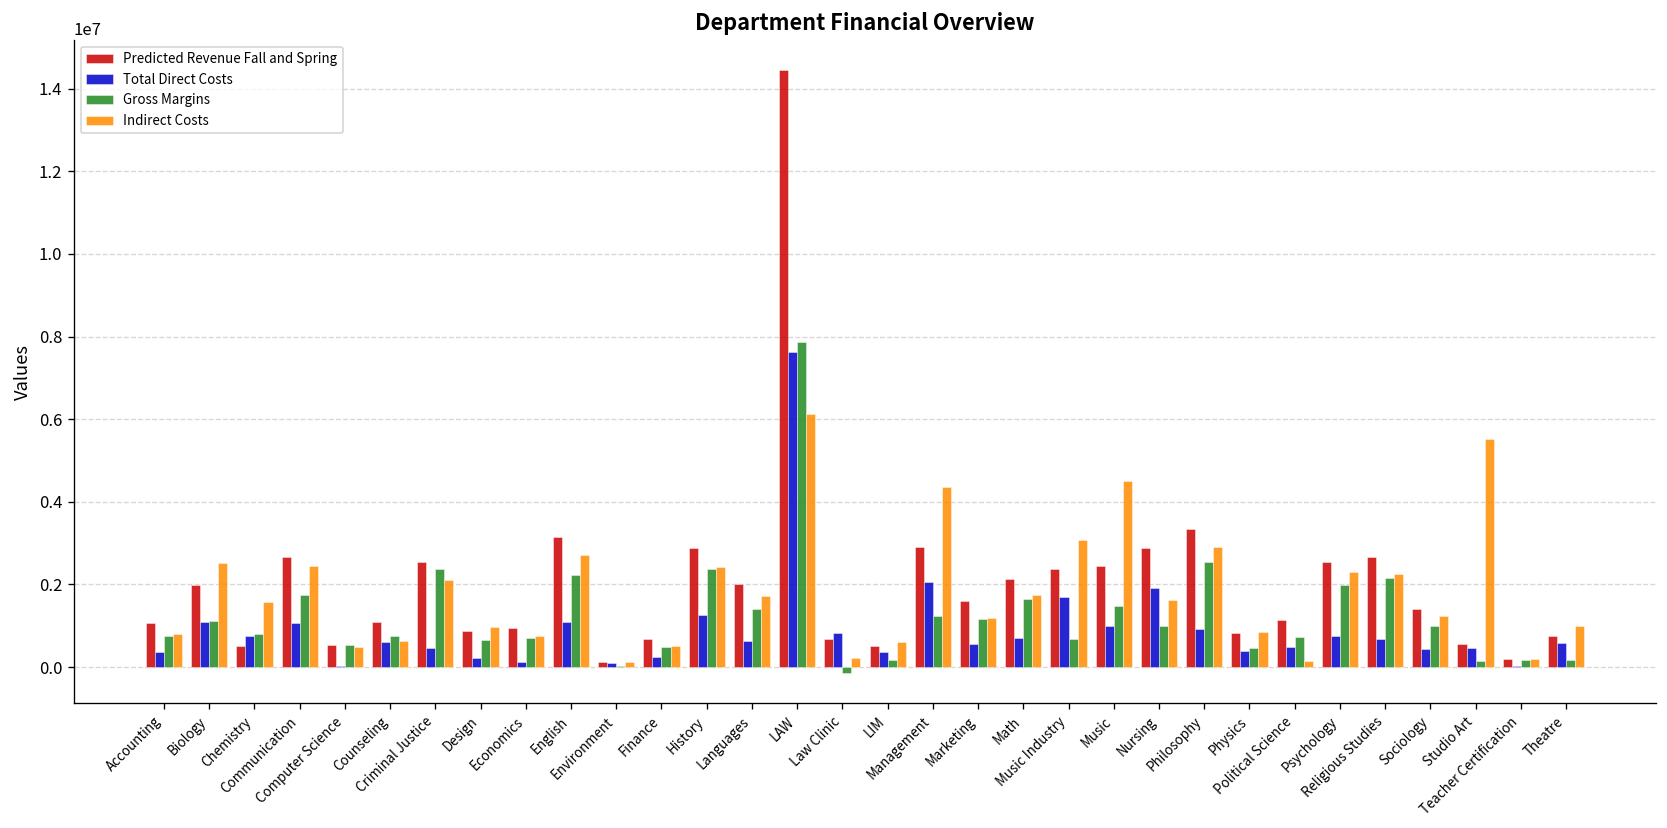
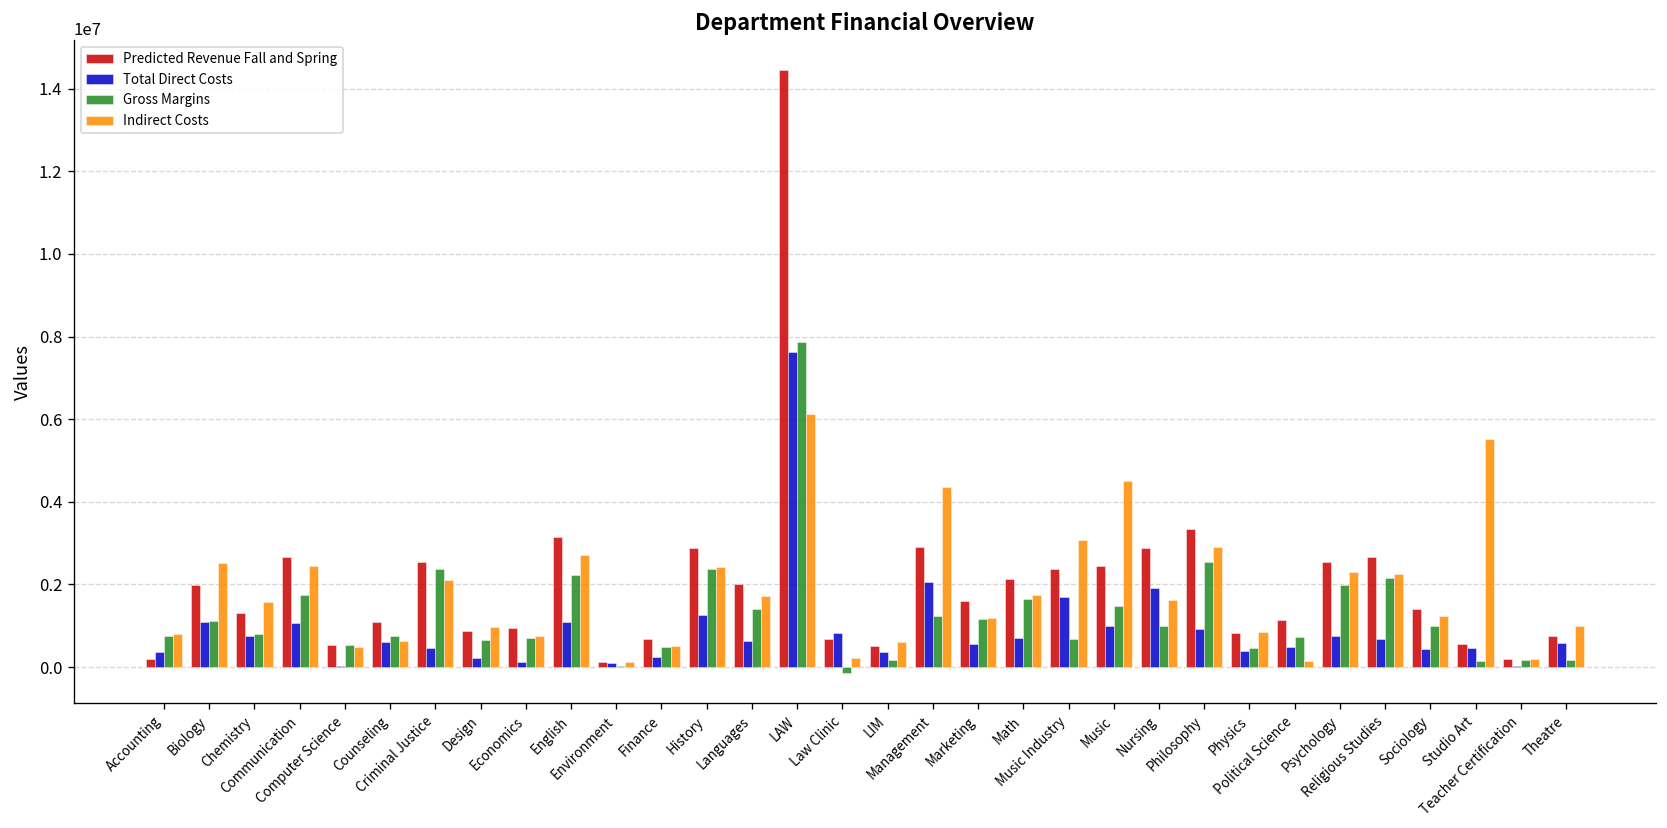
  {
    "Predicted Revenue Fall and Spring": {
-     "Accounting": 1100000,
+     "Accounting": 200000,
      "Biology": 2000000,
-     "Chemistry": 500000,
+     "Chemistry": 1300000,
      "Communication": 2700000,
      "Computer Science": 500000,
      "Counseling": 1100000,
      "Criminal Justice": 2500000,
      "Design": 900000,
      "Economics": 1000000,
      "English": 3100000,
      "Environment": 100000,
      "Finance": 700000,
      "History": 2900000,
      "Languages": 2000000,
      "LAW": 14400000,
      "Law Clinic": 700000,
      "LIM": 500000,
      "Management": 2900000,
      "Marketing": 1600000,
      "Math": 2100000,
      "Music Industry": 2400000,
      "Music": 2400000,
      "Nursing": 2900000,
      "Philosophy": 3300000,
      "Physics": 800000,
      "Political Science": 1100000,
      "Psychology": 2500000,
      "Religious Studies": 2700000,
      "Sociology": 1400000,
      "Studio Art": 600000,
      "Teacher Certification": 200000,
      "Theatre": 700000
    },
    "Total Direct Costs": {
      "Accounting": 400000,
      "Biology": 1100000,
      "Chemistry": 700000,
      "Communication": 1100000,
      "Counseling": 600000,
      "Criminal Justice": 500000,
      "Design": 200000,
      "Economics": 100000,
      "English": 1100000,
      "Environment": 100000,
      "Finance": 200000,
      "History": 1300000,
      "Languages": 600000,
      "LAW": 7600000,
      "Law Clinic": 800000,
      "LIM": 400000,
      "Management": 2100000,
      "Marketing": 600000,
      "Math": 700000,
      "Music Industry": 1700000,
      "Music": 1000000,
      "Nursing": 1900000,
      "Philosophy": 900000,
      "Physics": 400000,
      "Political Science": 500000,
      "Psychology": 700000,
      "Religious Studies": 700000,
      "Sociology": 400000,
      "Studio Art": 500000,
      "Theatre": 600000
    },
    "Gross Margins": {
      "Accounting": 800000,
      "Biology": 1100000,
      "Chemistry": 800000,
      "Communication": 1700000,
      "Computer Science": 500000,
      "Counseling": 700000,
      "Criminal Justice": 2400000,
      "Design": 700000,
      "Economics": 700000,
      "English": 2200000,
      "Finance": 500000,
      "History": 2400000,
      "Languages": 1400000,
      "LAW": 7900000,
      "Law Clinic": -100000,
      "LIM": 200000,
      "Management": 1200000,
      "Marketing": 1200000,
      "Math": 1600000,
      "Music Industry": 700000,
      "Music": 1500000,
      "Nursing": 1000000,
      "Philosophy": 2600000,
      "Physics": 500000,
      "Political Science": 700000,
      "Psychology": 2000000,
      "Religious Studies": 2200000,
      "Sociology": 1000000,
      "Studio Art": 100000,
      "Teacher Certification": 200000,
      "Theatre": 200000
    },
    "Indirect Costs": {
      "Accounting": 800000,
      "Biology": 2500000,
      "Chemistry": 1600000,
      "Communication": 2500000,
      "Computer Science": 500000,
      "Counseling": 600000,
      "Criminal Justice": 2100000,
      "Design": 1000000,
      "Economics": 800000,
      "English": 2700000,
      "Environment": 100000,
      "Finance": 500000,
      "History": 2400000,
      "Languages": 1700000,
      "LAW": 6100000,
      "Law Clinic": 200000,
      "LIM": 600000,
      "Management": 4400000,
      "Marketing": 1200000,
      "Math": 1800000,
      "Music Industry": 3100000,
      "Music": 4500000,
      "Nursing": 1600000,
      "Philosophy": 2900000,
      "Physics": 800000,
      "Political Science": 100000,
      "Psychology": 2300000,
      "Religious Studies": 2300000,
      "Sociology": 1200000,
      "Studio Art": 5500000,
      "Teacher Certification": 200000,
      "Theatre": 1000000
    }
  }
